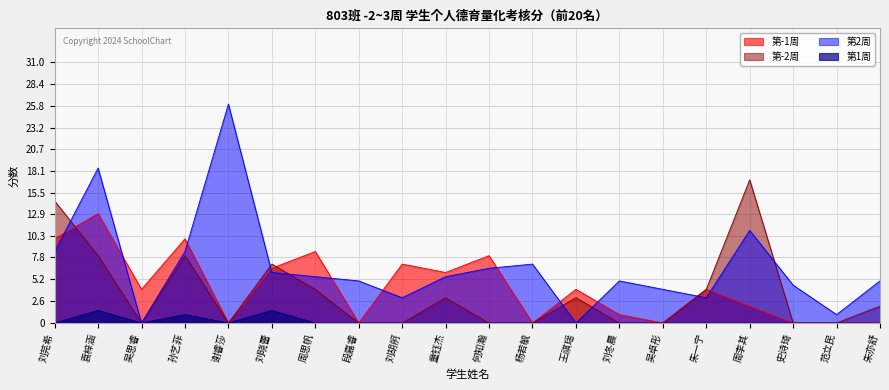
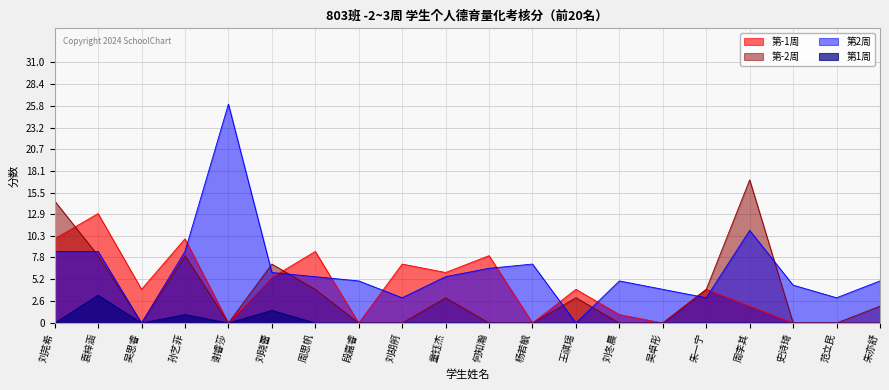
  {
    "第-1周": {
      "刘芫希": 10,
      "袁梓涵": 13,
      "吴思睿": 4,
      "孙艺菲": 10,
-     "刘晓蕾": 7,
+     "刘晓蕾": 5,
      "周思帆": 9,
      "刘胡舸": 7,
      "童钰杰": 6,
      "何知瀚": 8,
      "王祺瑶": 4,
      "刘冬晨": 1,
      "周李其": 2
    },
    "第-2周": {
      "刘芫希": 15,
      "袁梓涵": 8,
      "孙艺菲": 8,
      "刘晓蕾": 7,
      "周思帆": 4,
      "童钰杰": 3,
      "王祺瑶": 3,
      "周李其": 17,
      "朱亦舒": 2
    },
    "第2周": {
      "刘芫希": 9,
-     "袁梓涵": 18,
+     "袁梓涵": 9,
      "孙艺菲": 9,
      "谢睿莎": 26,
      "刘晓蕾": 6,
      "周思帆": 6,
      "段嘉睿": 5,
      "刘胡舸": 3,
      "童钰杰": 6,
      "何知瀚": 7,
      "杨若毓": 7,
      "刘冬晨": 5,
      "吴卓彤": 4,
      "朱一宁": 3,
      "周李其": 11,
      "史诗琦": 5,
-     "范立民": 1,
+     "范立民": 3,
      "朱亦舒": 5
    },
    "第1周": {
      "刘芫希": 0,
-     "袁梓涵": 2,
+     "袁梓涵": 3,
      "孙艺菲": 1,
      "刘晓蕾": 2,
      "周思帆": 0,
      "童钰杰": 0,
      "朱一宁": 0,
      "周李其": 0
    }
  }
